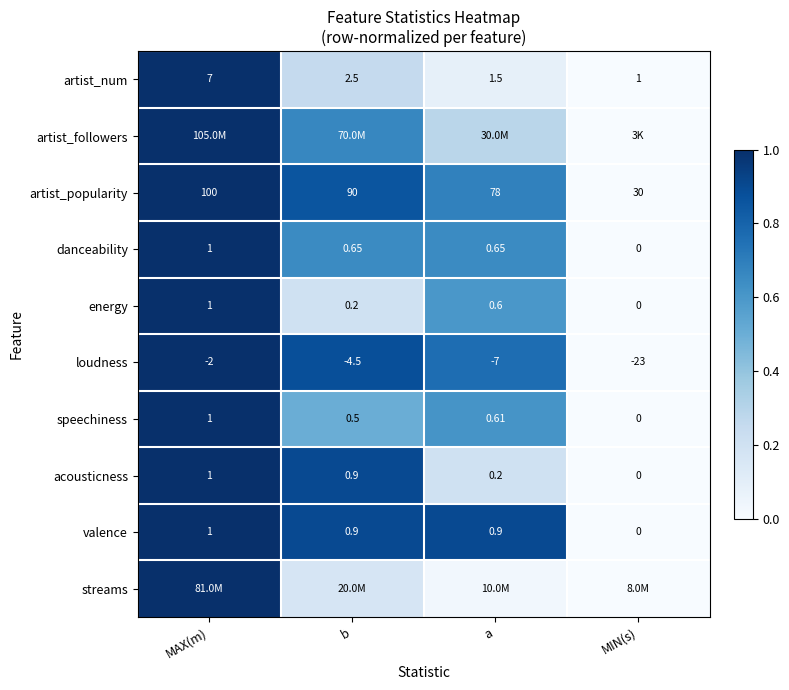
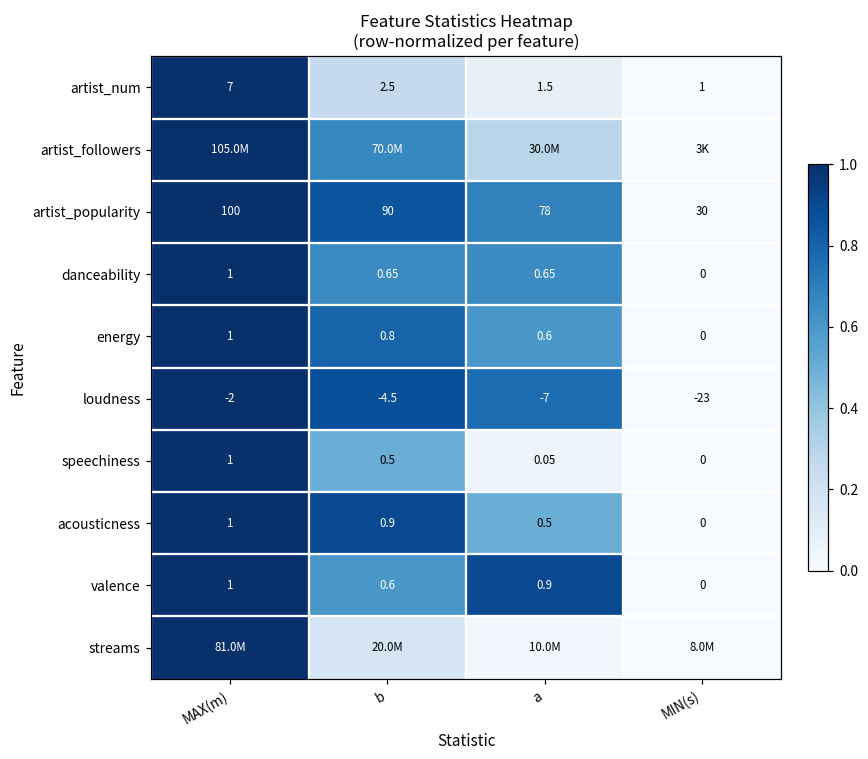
  {
    "artist_num": {
      "MAX(m)": "7",
      "b": "2.5",
      "a": "1.5",
      "MIN(s)": "1"
    },
    "artist_followers": {
      "MAX(m)": "105.0M",
      "b": "70.0M",
      "a": "30.0M",
      "MIN(s)": "3K"
    },
    "artist_popularity": {
      "MAX(m)": "100",
      "b": "90",
      "a": "78",
      "MIN(s)": "30"
    },
    "danceability": {
      "MAX(m)": "1",
      "b": "0.65",
      "a": "0.65",
      "MIN(s)": "0"
    },
    "energy": {
      "MAX(m)": "1",
-     "b": "0.2",
+     "b": "0.8",
      "a": "0.6",
      "MIN(s)": "0"
    },
    "loudness": {
      "MAX(m)": "-2",
      "b": "-4.5",
      "a": "-7",
      "MIN(s)": "-23"
    },
    "speechiness": {
      "MAX(m)": "1",
      "b": "0.5",
-     "a": "0.61",
+     "a": "0.05",
      "MIN(s)": "0"
    },
    "acousticness": {
      "MAX(m)": "1",
      "b": "0.9",
-     "a": "0.2",
+     "a": "0.5",
      "MIN(s)": "0"
    },
    "valence": {
      "MAX(m)": "1",
-     "b": "0.9",
+     "b": "0.6",
      "a": "0.9",
      "MIN(s)": "0"
    },
    "streams": {
      "MAX(m)": "81.0M",
      "b": "20.0M",
      "a": "10.0M",
      "MIN(s)": "8.0M"
    }
  }
